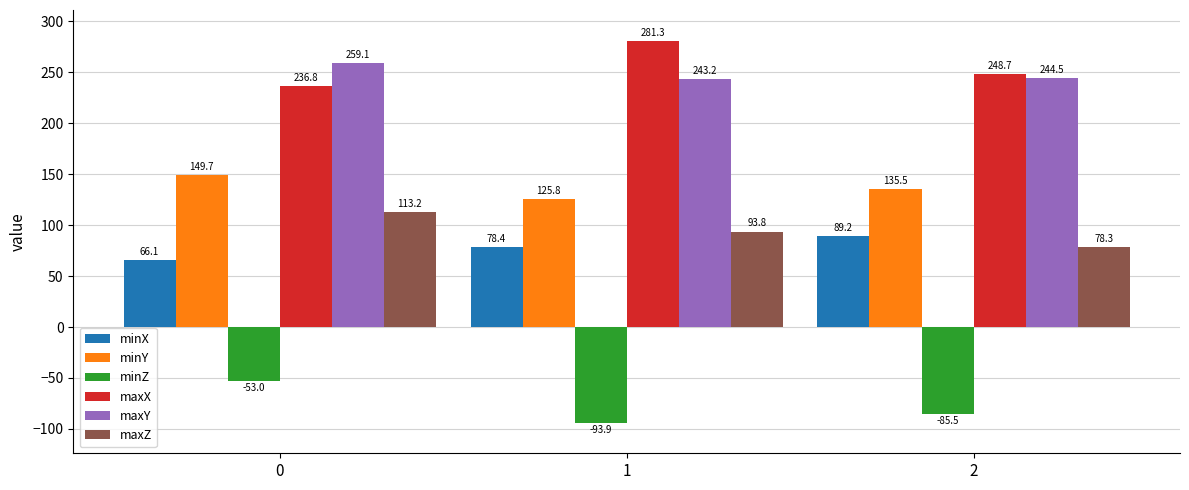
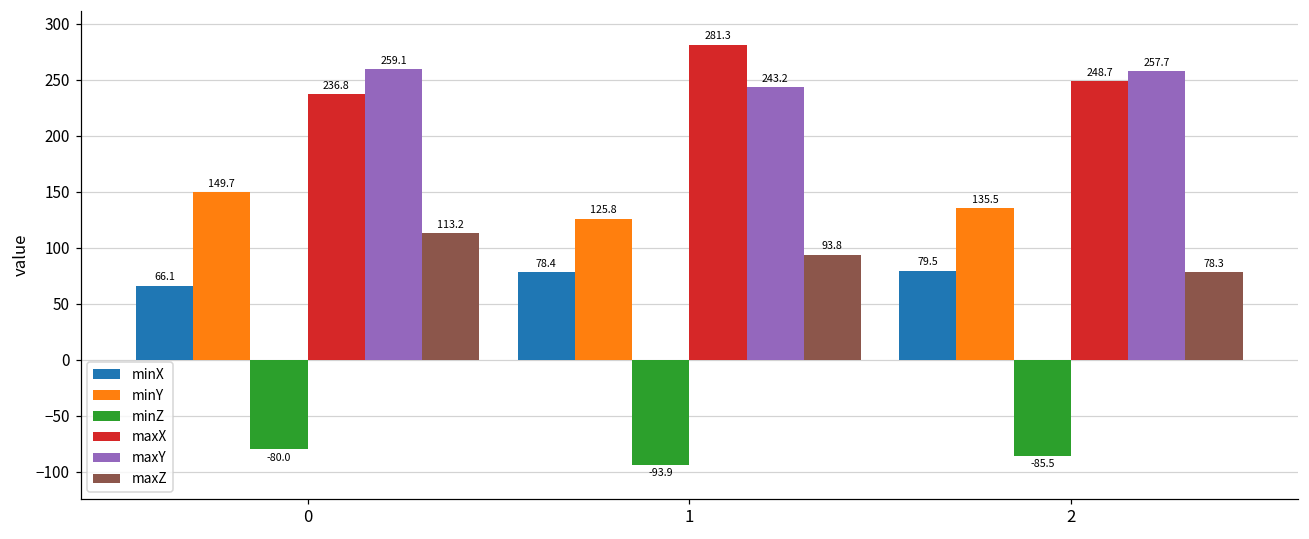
  {
    "minX": {
      "0": 66.1,
      "1": 78.4,
-     "2": 89.2
+     "2": 79.5
    },
    "minY": {
      "0": 149.7,
      "1": 125.8,
      "2": 135.5
    },
    "minZ": {
-     "0": -53.0,
+     "0": -80.0,
      "1": -93.9,
      "2": -85.5
    },
    "maxX": {
      "0": 236.8,
      "1": 281.3,
      "2": 248.7
    },
    "maxY": {
      "0": 259.1,
      "1": 243.2,
-     "2": 244.5
+     "2": 257.7
    },
    "maxZ": {
      "0": 113.2,
      "1": 93.8,
      "2": 78.3
    }
  }
